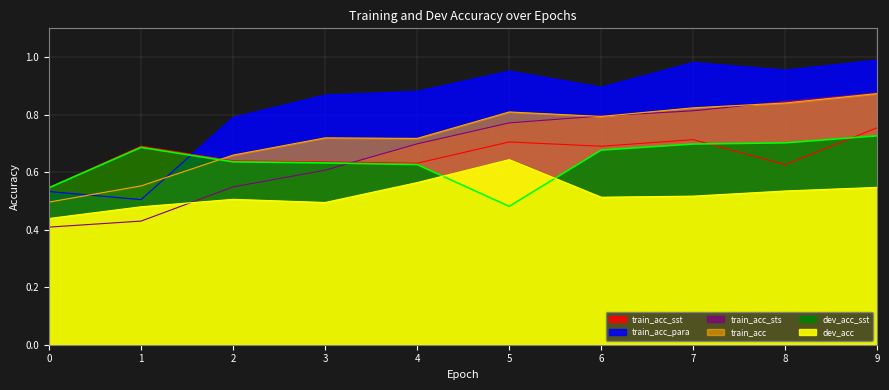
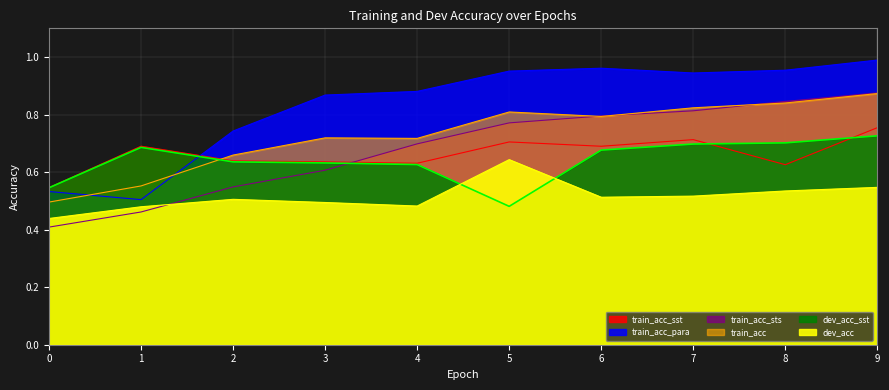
  {
    "train_acc_sst": {
      "5": 0.71,
      "6": 0.69,
      "7": 0.71,
      "8": 0.63,
      "9": 0.75
    },
    "train_acc_para": {
      "0": 0.53,
      "1": 0.50,
-     "2": 0.79,
+     "2": 0.74,
      "3": 0.87,
      "4": 0.88,
      "5": 0.95,
-     "6": 0.90,
-     "7": 0.98,
+     "6": 0.96,
+     "7": 0.94,
      "8": 0.95,
      "9": 0.99
    },
    "train_acc_sts": {
      "0": 0.41,
-     "1": 0.43,
+     "1": 0.46,
      "2": 0.55,
      "3": 0.61,
      "4": 0.70,
      "5": 0.77,
      "7": 0.81
    },
    "train_acc": {
      "0": 0.50,
      "1": 0.55,
      "2": 0.66,
      "3": 0.72,
      "4": 0.72,
      "5": 0.81,
      "7": 0.82
    },
    "dev_acc_sst": {
      "5": 0.48,
      "6": 0.68,
      "7": 0.70,
      "8": 0.70,
      "9": 0.73
    },
    "dev_acc": {
      "0": 0.44,
      "1": 0.48,
      "2": 0.51,
      "3": 0.49,
-     "4": 0.56,
+     "4": 0.48,
      "5": 0.64,
      "6": 0.51,
      "7": 0.52,
      "8": 0.53,
      "9": 0.55
    }
  }
